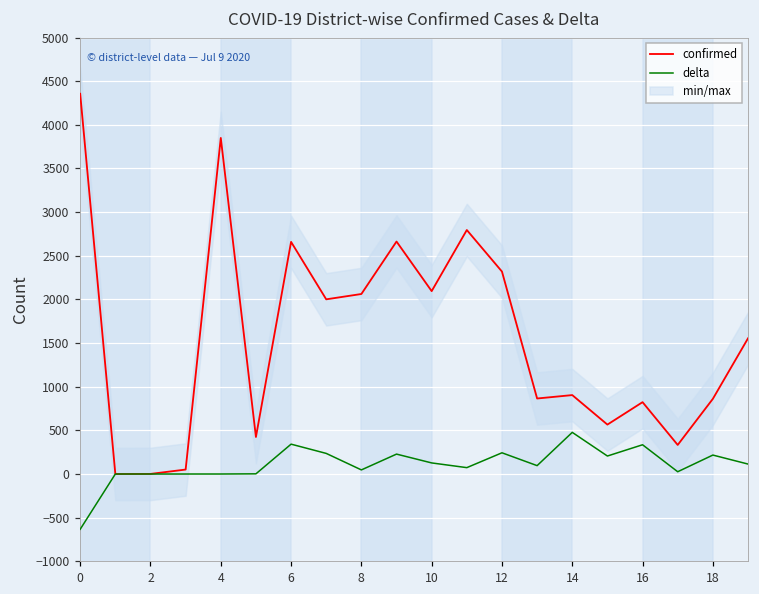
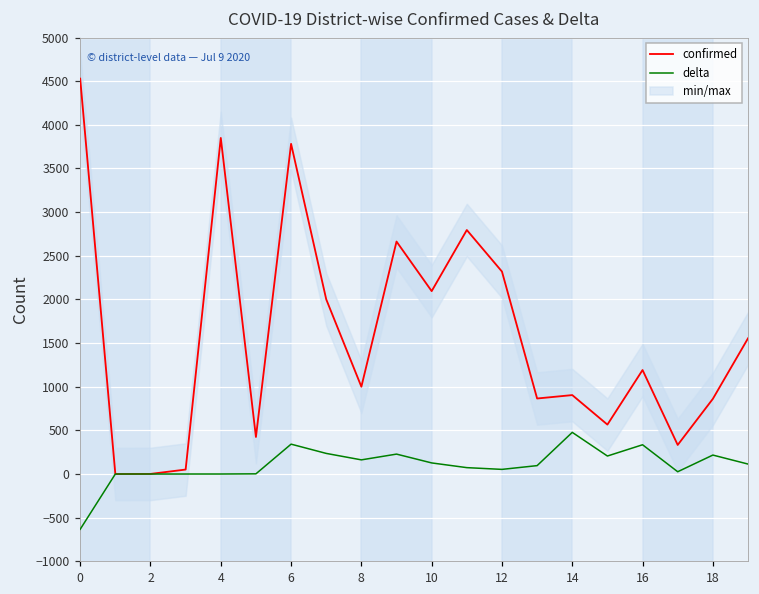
  {
    "confirmed": {
-     "0": 4400,
+     "0": 4500,
      "4": 3900,
-     "6": 2700,
-     "8": 2100,
+     "6": 3800,
+     "8": 1000,
      "10": 2100,
      "12": 2300,
      "14": 900,
-     "16": 800,
+     "16": 1200,
      "18": 900
    },
    "delta": {
      "0": -600,
      "4": 0,
      "6": 300,
-     "8": 0,
+     "8": 200,
      "10": 100,
-     "12": 200,
+     "12": 100,
      "14": 500,
      "16": 300,
      "18": 200
    }
  }
